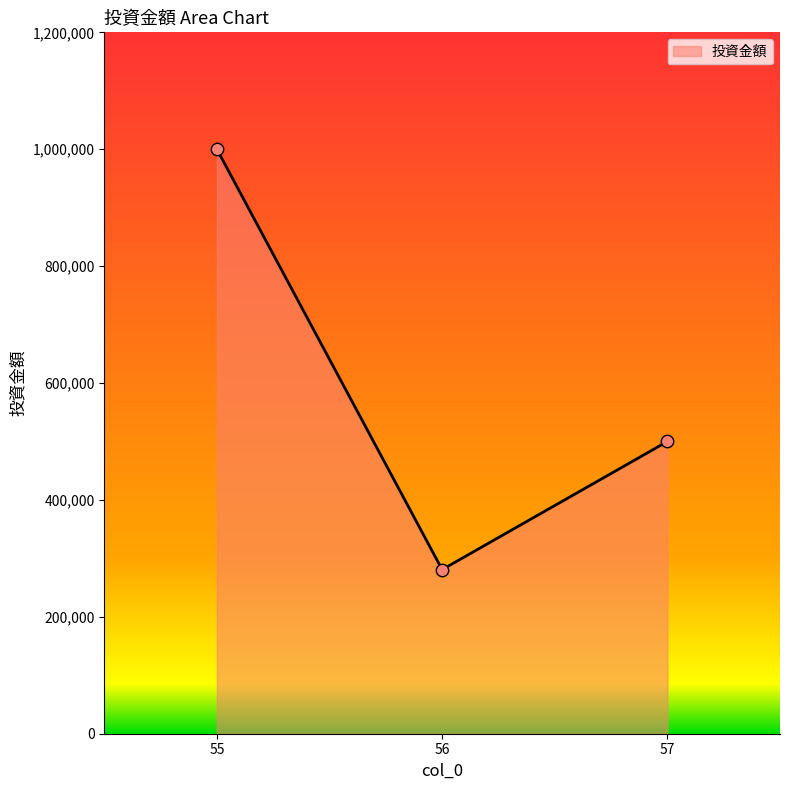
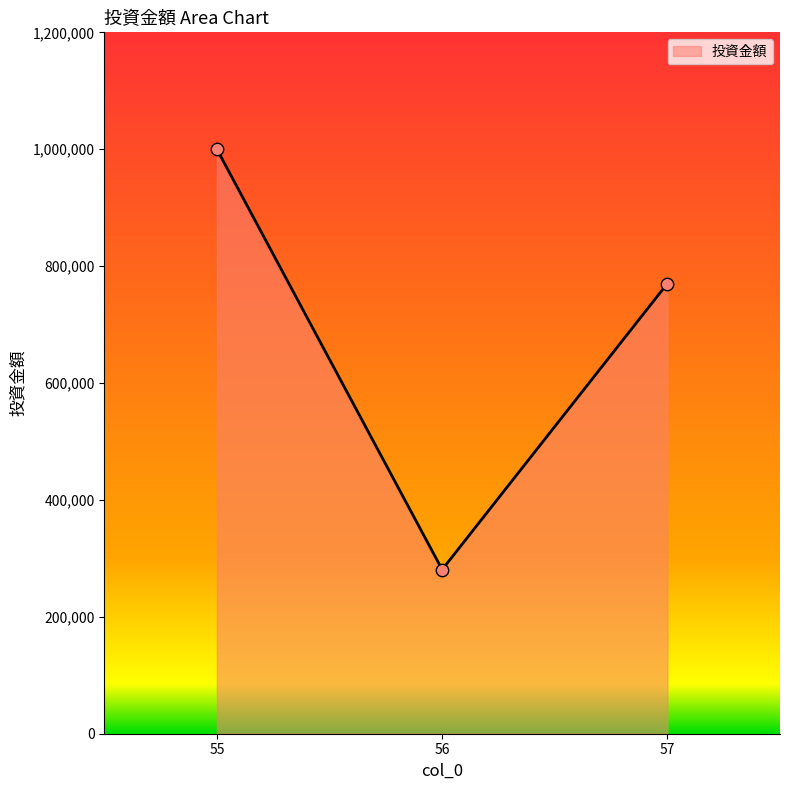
  {
    "55": "1,000,000",
    "56": "280,000",
-   "57": "500,000"
+   "57": "770,000"
  }
